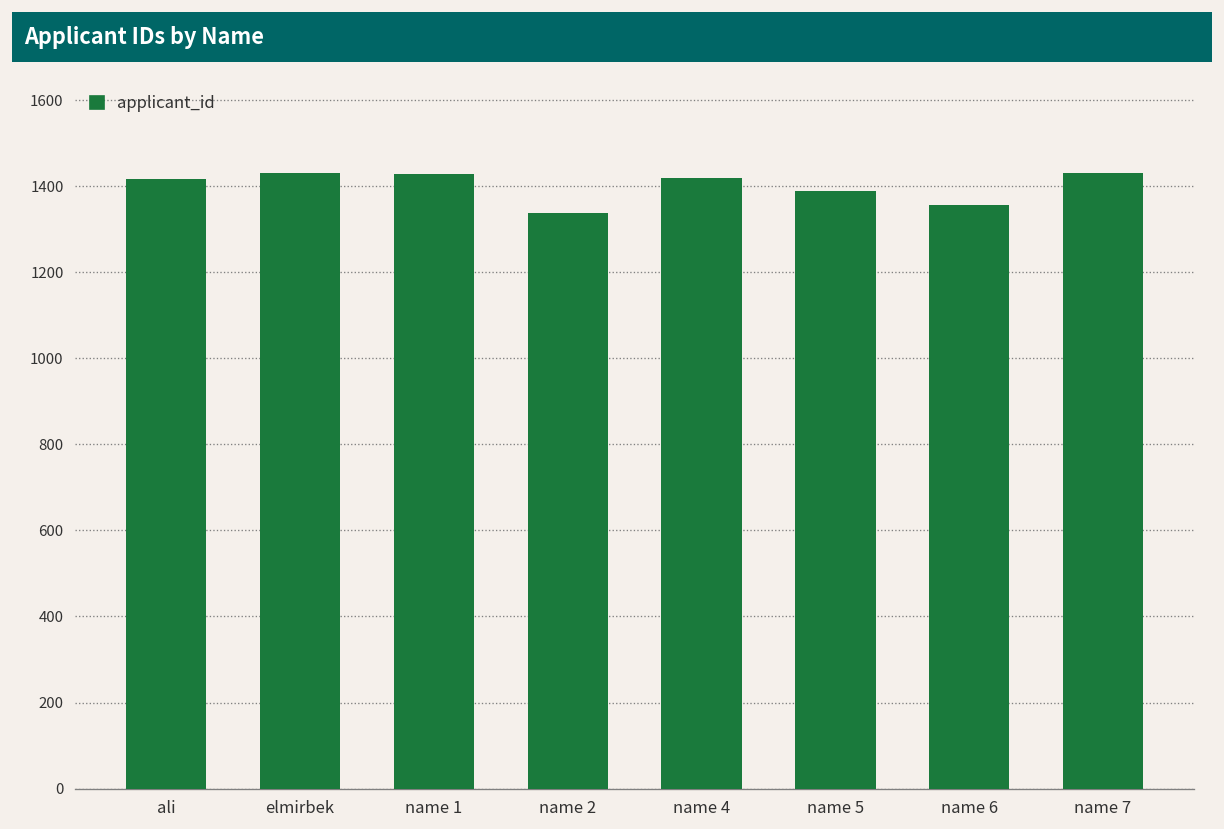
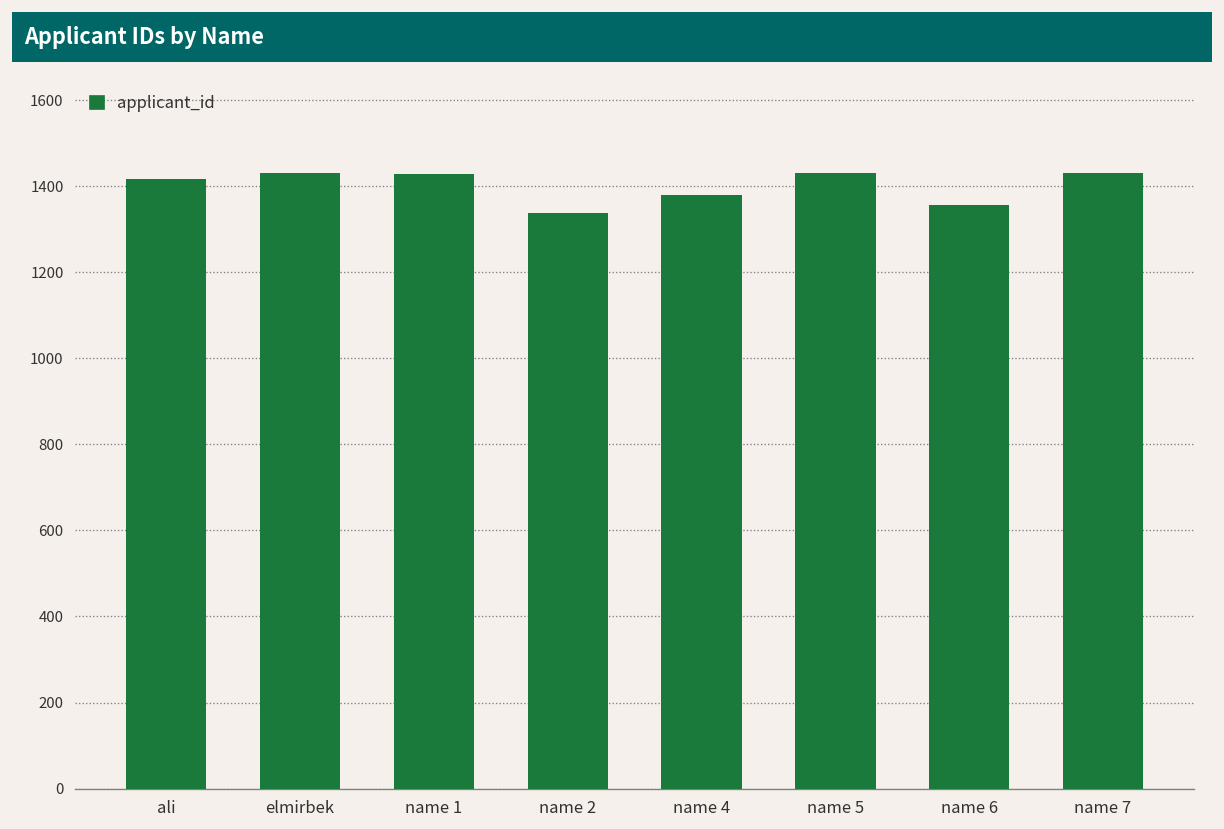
  {
    "ali": 1420,
    "elmirbek": 1430,
    "name 1": 1430,
    "name 2": 1340,
-   "name 4": 1420,
-   "name 5": 1390,
+   "name 4": 1380,
+   "name 5": 1430,
    "name 6": 1360,
    "name 7": 1430
  }
